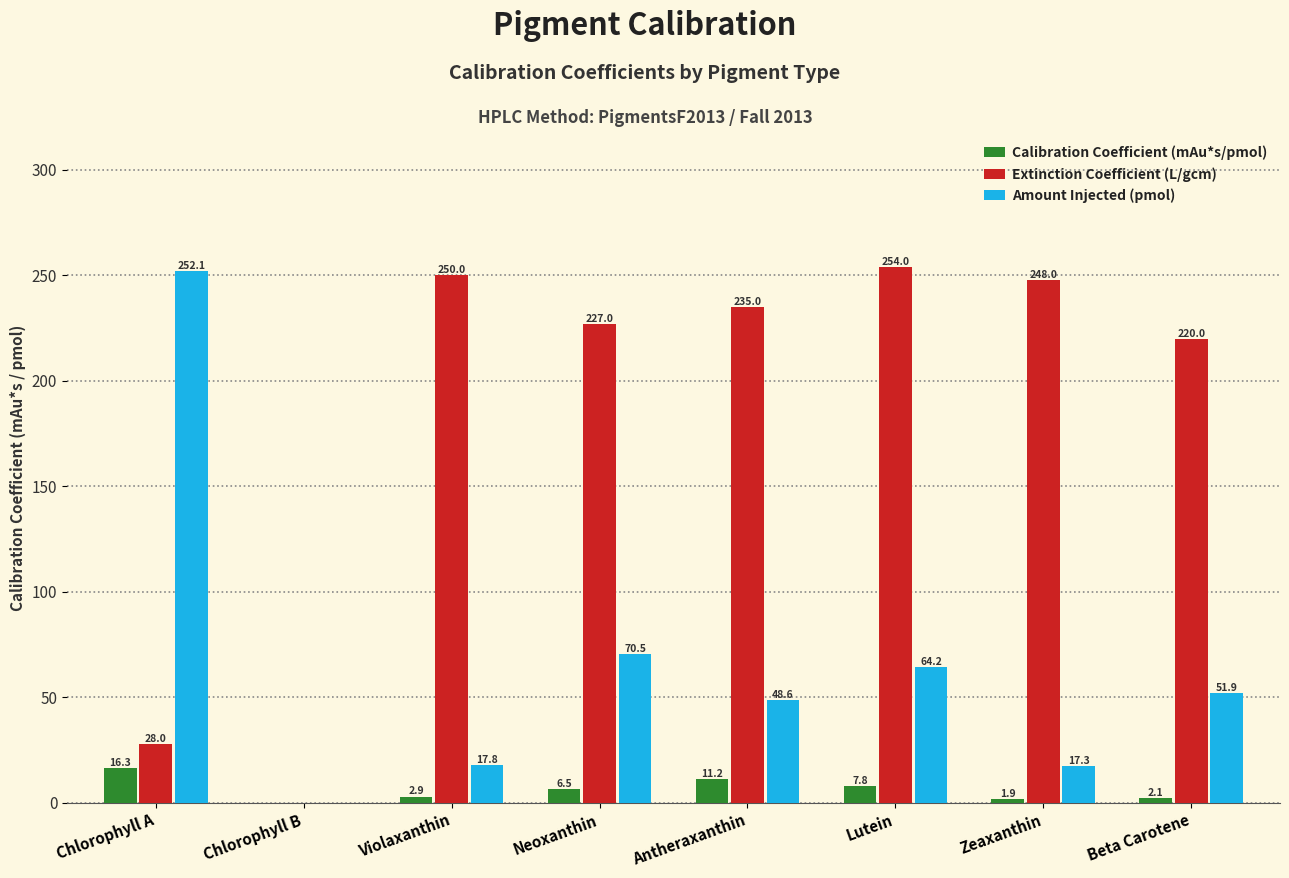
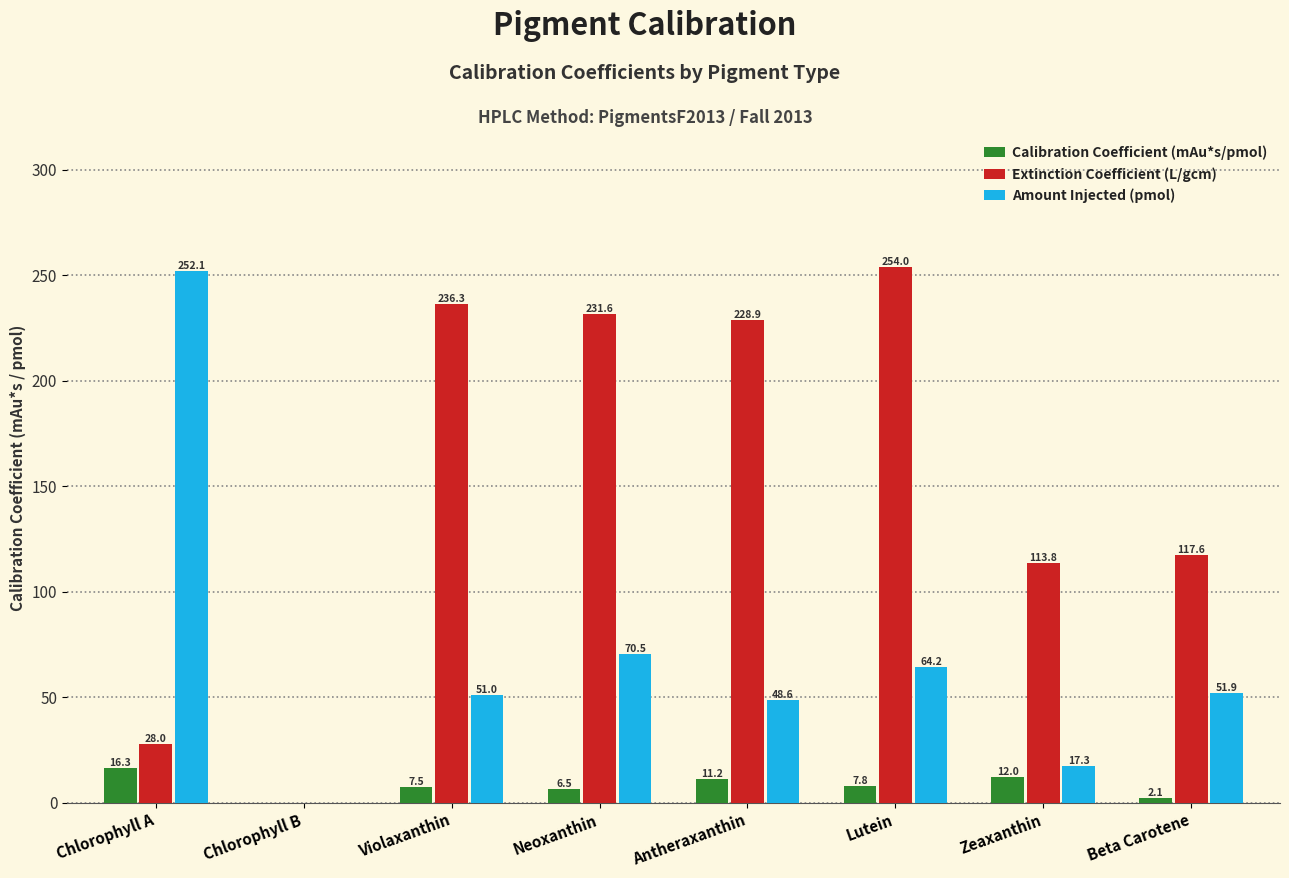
  {
    "Calibration Coefficient (mAu*s/pmol)": {
      "Chlorophyll A": 16.3,
-     "Violaxanthin": 2.9,
+     "Violaxanthin": 7.5,
      "Neoxanthin": 6.5,
      "Antheraxanthin": 11.2,
      "Lutein": 7.8,
-     "Zeaxanthin": 1.9,
+     "Zeaxanthin": 12.0,
      "Beta Carotene": 2.1
    },
    "Extinction Coefficient (L/gcm)": {
      "Chlorophyll A": 28.0,
-     "Violaxanthin": 250.0,
-     "Neoxanthin": 227.0,
-     "Antheraxanthin": 235.0,
+     "Violaxanthin": 236.3,
+     "Neoxanthin": 231.6,
+     "Antheraxanthin": 228.9,
      "Lutein": 254.0,
-     "Zeaxanthin": 248.0,
-     "Beta Carotene": 220.0
+     "Zeaxanthin": 113.8,
+     "Beta Carotene": 117.6
    },
    "Amount Injected (pmol)": {
      "Chlorophyll A": 252.1,
-     "Violaxanthin": 17.8,
+     "Violaxanthin": 51.0,
      "Neoxanthin": 70.5,
      "Antheraxanthin": 48.6,
      "Lutein": 64.2,
      "Zeaxanthin": 17.3,
      "Beta Carotene": 51.9
    }
  }
